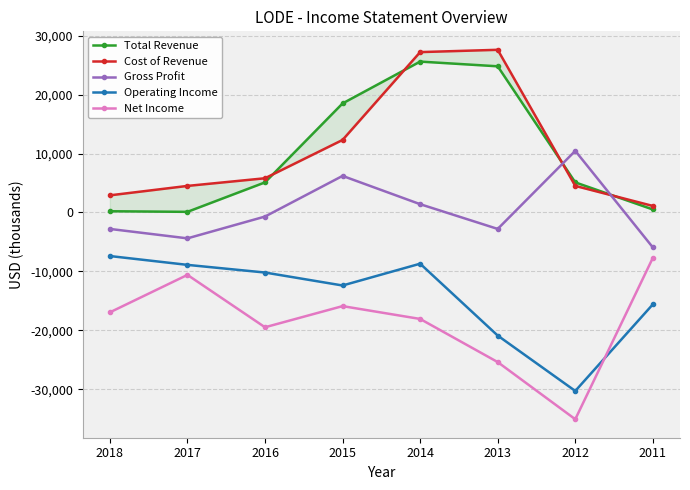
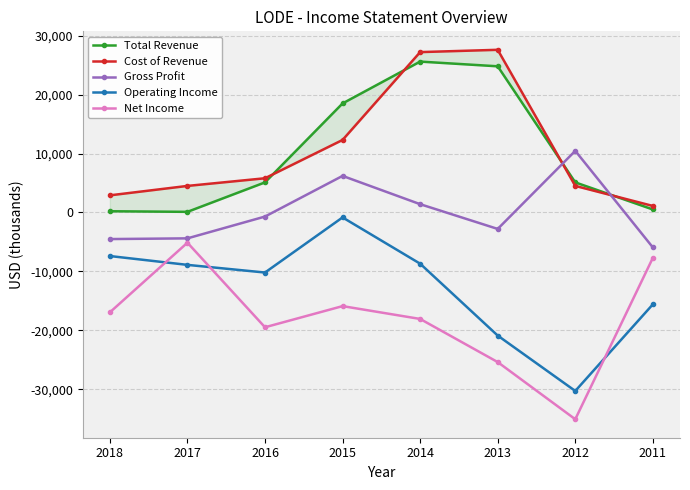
  {
    "Cost of Revenue": {
      "2015": "12,000",
      "2012": "5,000"
    },
    "Gross Profit": {
-     "2018": "-3,000",
+     "2018": "-5,000",
      "2017": "-4,000",
      "2016": "-1,000",
      "2015": "6,000",
      "2014": "1,000",
      "2013": "-3,000",
      "2012": "10,000",
      "2011": "-6,000"
    },
    "Operating Income": {
      "2018": "-7,000",
      "2017": "-9,000",
      "2016": "-10,000",
-     "2015": "-12,000",
+     "2015": "-1,000",
      "2014": "-9,000",
      "2013": "-21,000",
      "2012": "-30,000",
      "2011": "-16,000"
    },
    "Net Income": {
      "2018": "-17,000",
-     "2017": "-11,000",
+     "2017": "-5,000",
      "2016": "-19,000",
      "2015": "-16,000",
      "2014": "-18,000",
      "2013": "-25,000",
      "2012": "-35,000",
      "2011": "-8,000"
    }
  }
